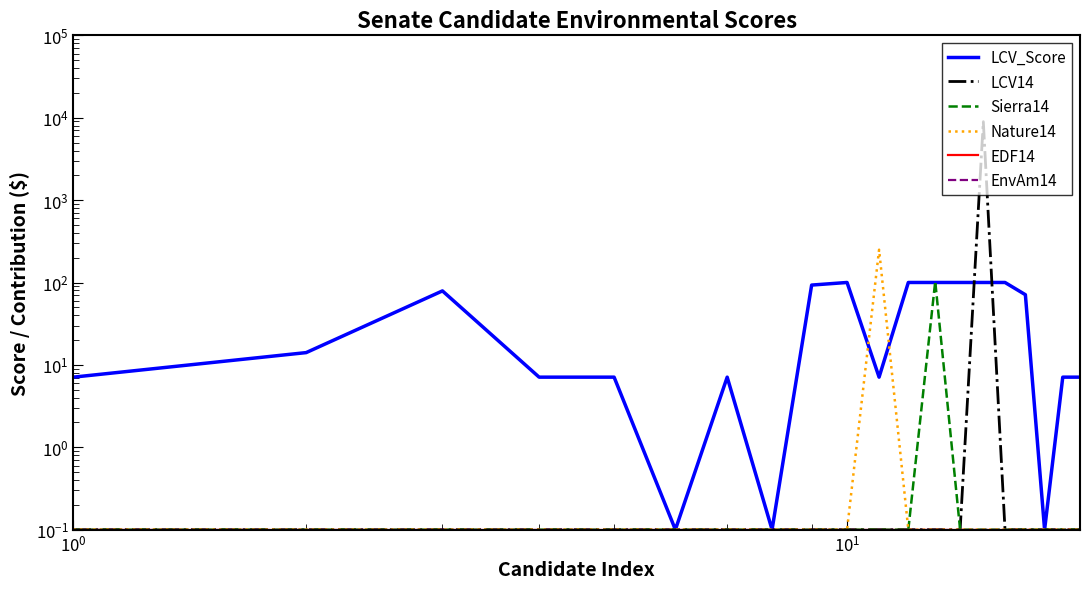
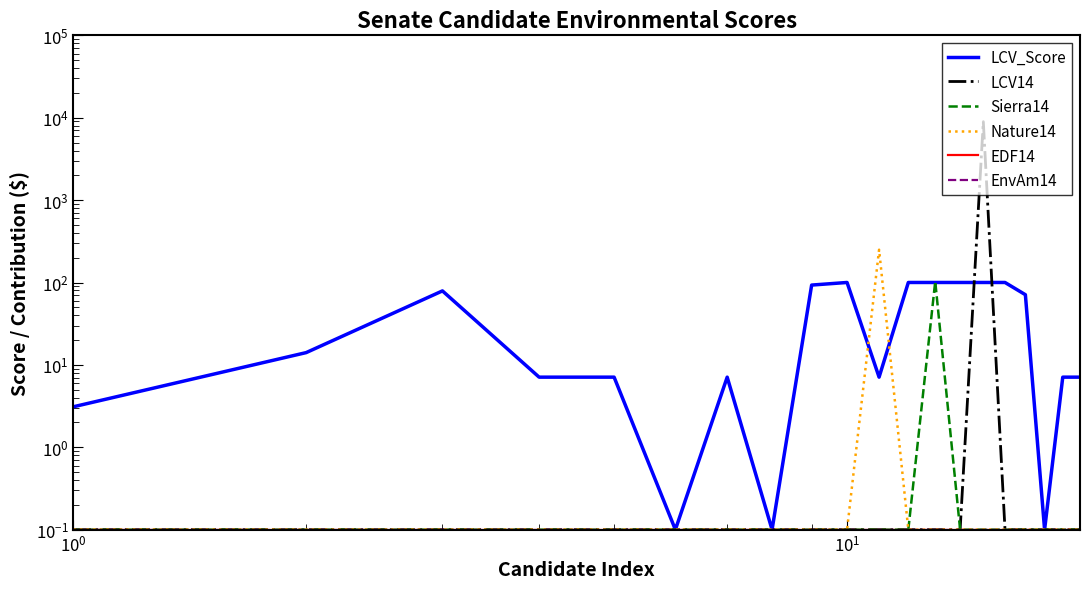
  {
    "LCV_Score": {
-     "10^0": 7,
+     "10^0": 3.1,
      "10^1": 100
    }
  }
